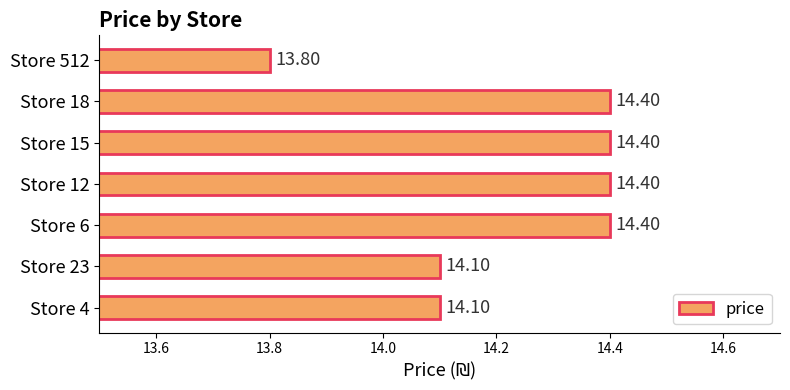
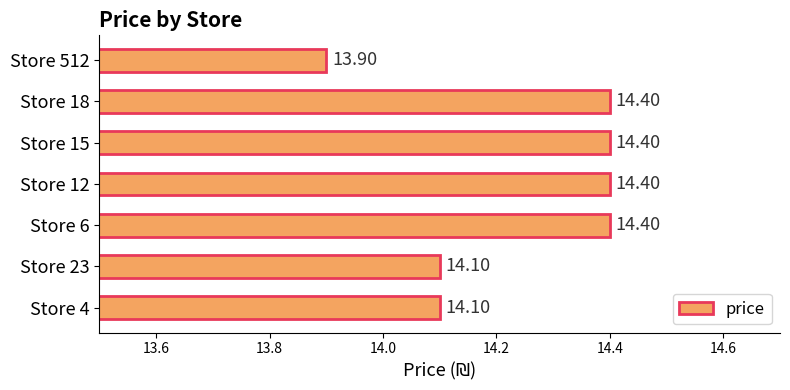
  {
-   "Store 512": 13.80,
+   "Store 512": 13.90,
    "Store 18": 14.40,
    "Store 15": 14.40,
    "Store 12": 14.40,
    "Store 6": 14.40,
    "Store 23": 14.10,
    "Store 4": 14.10
  }
